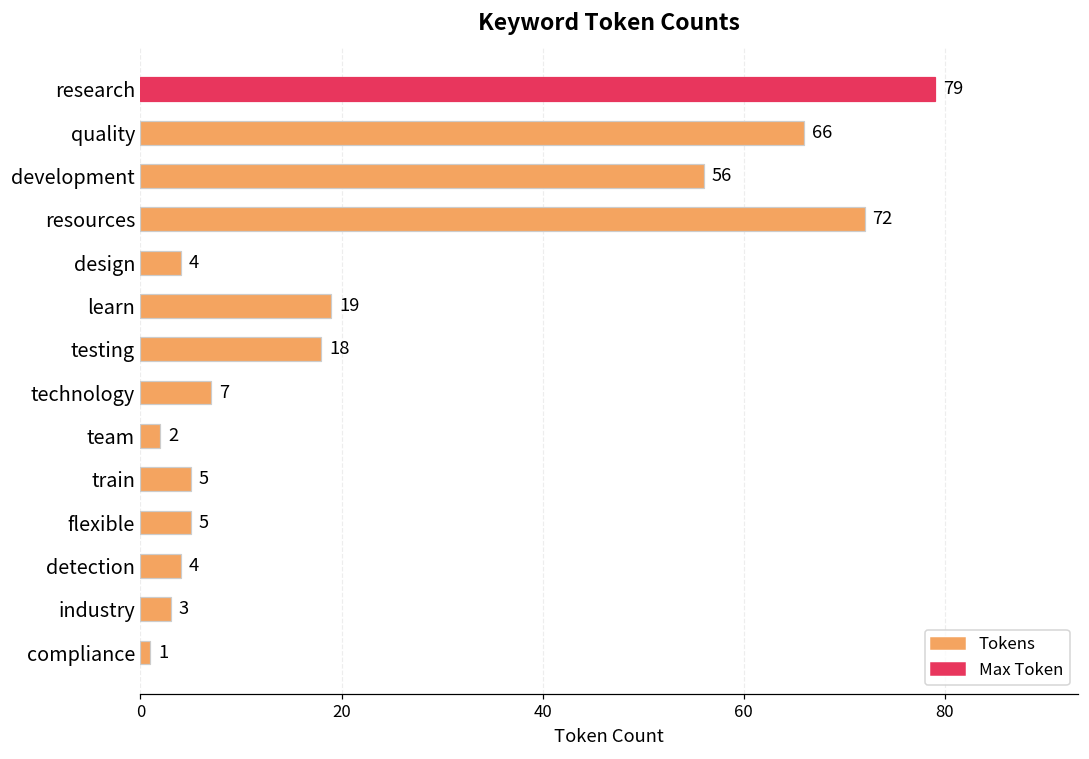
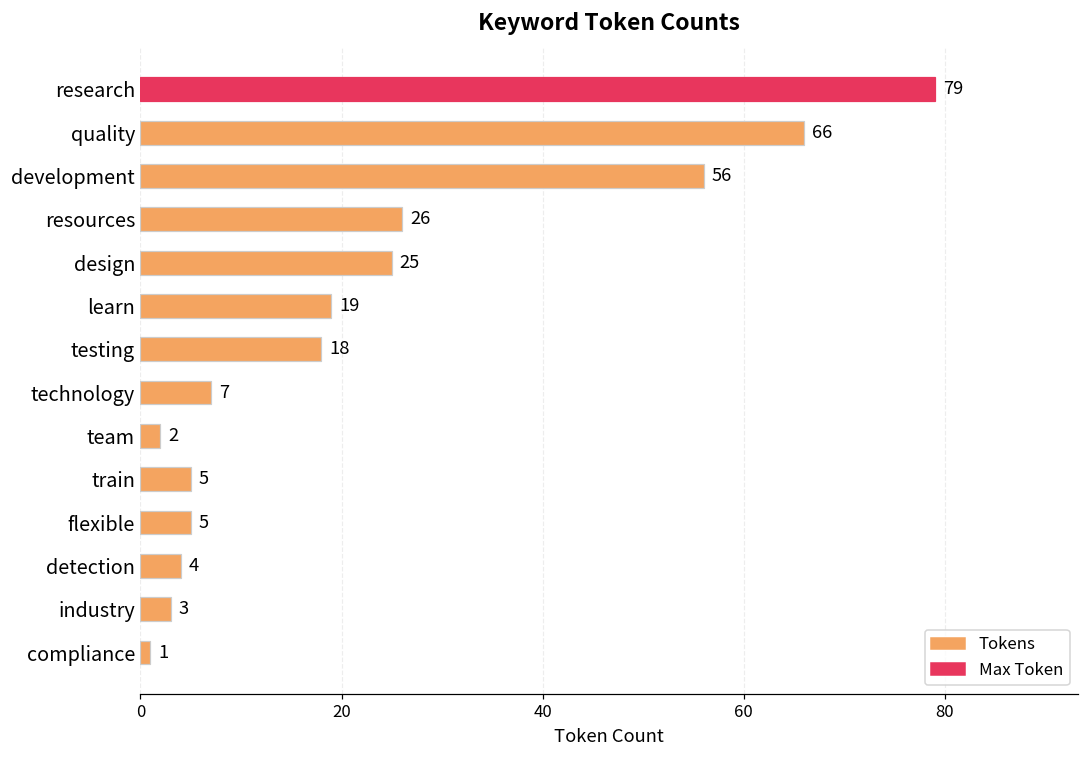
  {
    "research": 79,
    "quality": 66,
    "development": 56,
-   "resources": 72,
-   "design": 4,
+   "resources": 26,
+   "design": 25,
    "learn": 19,
    "testing": 18,
    "technology": 7,
    "team": 2,
    "train": 5,
    "flexible": 5,
    "detection": 4,
    "industry": 3,
    "compliance": 1
  }
